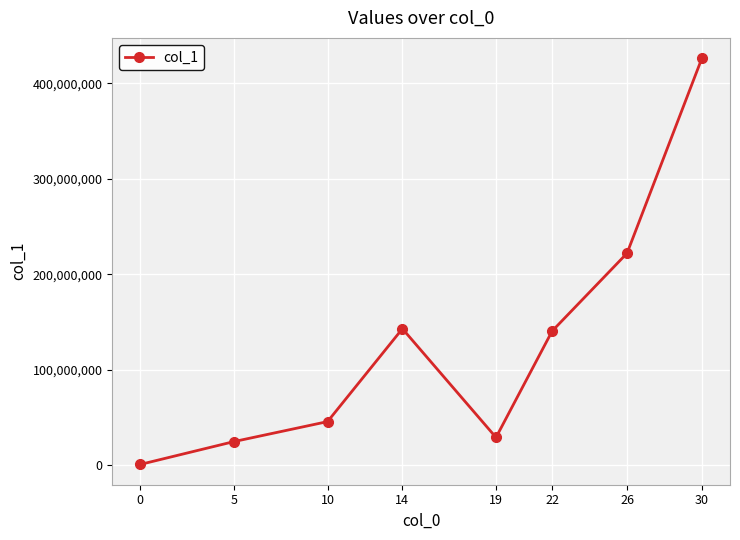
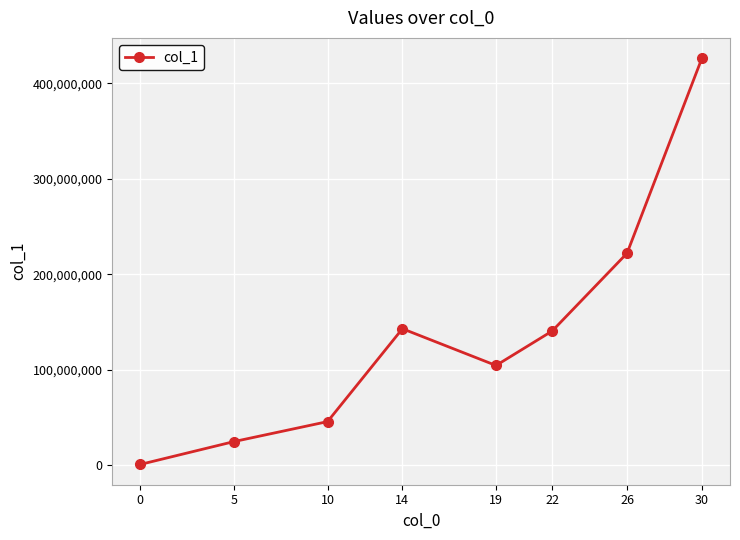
  {
    "0": "0",
    "5": "20,000,000",
    "10": "50,000,000",
    "14": "140,000,000",
-   "19": "30,000,000",
+   "19": "100,000,000",
    "22": "140,000,000",
    "26": "220,000,000",
    "30": "430,000,000"
  }
